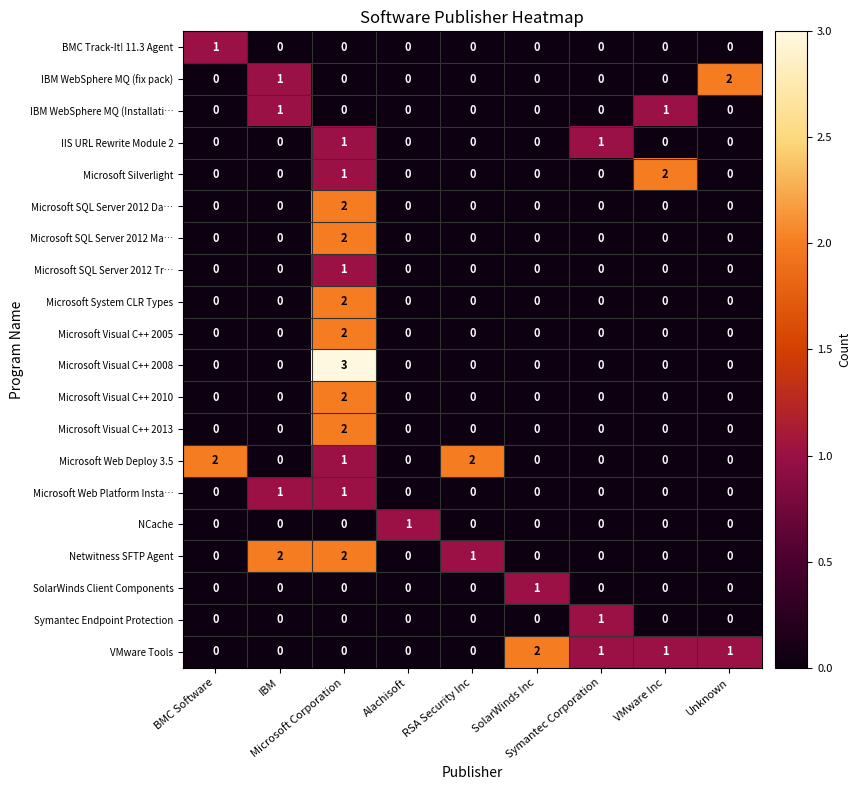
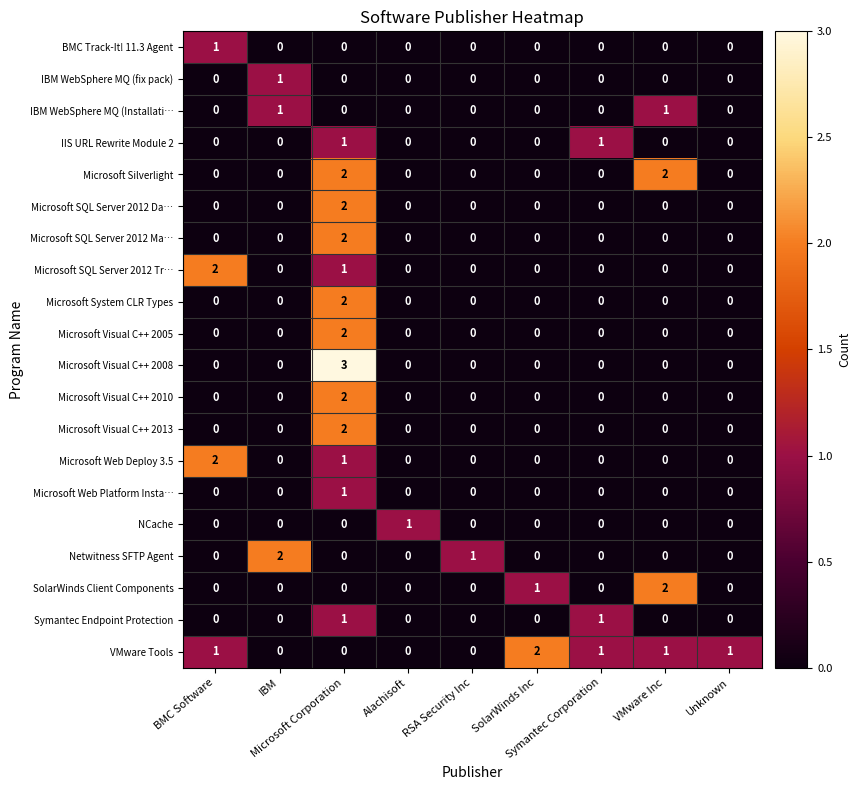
  {
    "BMC Track-It! 11.3 Agent": {
      "BMC Software": 1,
      "IBM": 0,
      "Microsoft Corporation": 0,
      "Alachisoft": 0,
      "RSA Security Inc": 0,
      "SolarWinds Inc": 0,
      "Symantec Corporation": 0,
      "VMware Inc": 0,
      "Unknown": 0
    },
    "IBM WebSphere MQ (fix pack)": {
      "BMC Software": 0,
      "IBM": 1,
      "Microsoft Corporation": 0,
      "Alachisoft": 0,
      "RSA Security Inc": 0,
      "SolarWinds Inc": 0,
      "Symantec Corporation": 0,
      "VMware Inc": 0,
-     "Unknown": 2
+     "Unknown": 0
    },
    "IBM WebSphere MQ (Installati…": {
      "BMC Software": 0,
      "IBM": 1,
      "Microsoft Corporation": 0,
      "Alachisoft": 0,
      "RSA Security Inc": 0,
      "SolarWinds Inc": 0,
      "Symantec Corporation": 0,
      "VMware Inc": 1,
      "Unknown": 0
    },
    "IIS URL Rewrite Module 2": {
      "BMC Software": 0,
      "IBM": 0,
      "Microsoft Corporation": 1,
      "Alachisoft": 0,
      "RSA Security Inc": 0,
      "SolarWinds Inc": 0,
      "Symantec Corporation": 1,
      "VMware Inc": 0,
      "Unknown": 0
    },
    "Microsoft Silverlight": {
      "BMC Software": 0,
      "IBM": 0,
-     "Microsoft Corporation": 1,
+     "Microsoft Corporation": 2,
      "Alachisoft": 0,
      "RSA Security Inc": 0,
      "SolarWinds Inc": 0,
      "Symantec Corporation": 0,
      "VMware Inc": 2,
      "Unknown": 0
    },
    "Microsoft SQL Server 2012 Da…": {
      "BMC Software": 0,
      "IBM": 0,
      "Microsoft Corporation": 2,
      "Alachisoft": 0,
      "RSA Security Inc": 0,
      "SolarWinds Inc": 0,
      "Symantec Corporation": 0,
      "VMware Inc": 0,
      "Unknown": 0
    },
    "Microsoft SQL Server 2012 Ma…": {
      "BMC Software": 0,
      "IBM": 0,
      "Microsoft Corporation": 2,
      "Alachisoft": 0,
      "RSA Security Inc": 0,
      "SolarWinds Inc": 0,
      "Symantec Corporation": 0,
      "VMware Inc": 0,
      "Unknown": 0
    },
    "Microsoft SQL Server 2012 Tr…": {
-     "BMC Software": 0,
+     "BMC Software": 2,
      "IBM": 0,
      "Microsoft Corporation": 1,
      "Alachisoft": 0,
      "RSA Security Inc": 0,
      "SolarWinds Inc": 0,
      "Symantec Corporation": 0,
      "VMware Inc": 0,
      "Unknown": 0
    },
    "Microsoft System CLR Types": {
      "BMC Software": 0,
      "IBM": 0,
      "Microsoft Corporation": 2,
      "Alachisoft": 0,
      "RSA Security Inc": 0,
      "SolarWinds Inc": 0,
      "Symantec Corporation": 0,
      "VMware Inc": 0,
      "Unknown": 0
    },
    "Microsoft Visual C++ 2005": {
      "BMC Software": 0,
      "IBM": 0,
      "Microsoft Corporation": 2,
      "Alachisoft": 0,
      "RSA Security Inc": 0,
      "SolarWinds Inc": 0,
      "Symantec Corporation": 0,
      "VMware Inc": 0,
      "Unknown": 0
    },
    "Microsoft Visual C++ 2008": {
      "BMC Software": 0,
      "IBM": 0,
      "Microsoft Corporation": 3,
      "Alachisoft": 0,
      "RSA Security Inc": 0,
      "SolarWinds Inc": 0,
      "Symantec Corporation": 0,
      "VMware Inc": 0,
      "Unknown": 0
    },
    "Microsoft Visual C++ 2010": {
      "BMC Software": 0,
      "IBM": 0,
      "Microsoft Corporation": 2,
      "Alachisoft": 0,
      "RSA Security Inc": 0,
      "SolarWinds Inc": 0,
      "Symantec Corporation": 0,
      "VMware Inc": 0,
      "Unknown": 0
    },
    "Microsoft Visual C++ 2013": {
      "BMC Software": 0,
      "IBM": 0,
      "Microsoft Corporation": 2,
      "Alachisoft": 0,
      "RSA Security Inc": 0,
      "SolarWinds Inc": 0,
      "Symantec Corporation": 0,
      "VMware Inc": 0,
      "Unknown": 0
    },
    "Microsoft Web Deploy 3.5": {
      "BMC Software": 2,
      "IBM": 0,
      "Microsoft Corporation": 1,
      "Alachisoft": 0,
-     "RSA Security Inc": 2,
+     "RSA Security Inc": 0,
      "SolarWinds Inc": 0,
      "Symantec Corporation": 0,
      "VMware Inc": 0,
      "Unknown": 0
    },
    "Microsoft Web Platform Insta…": {
      "BMC Software": 0,
-     "IBM": 1,
+     "IBM": 0,
      "Microsoft Corporation": 1,
      "Alachisoft": 0,
      "RSA Security Inc": 0,
      "SolarWinds Inc": 0,
      "Symantec Corporation": 0,
      "VMware Inc": 0,
      "Unknown": 0
    },
    "NCache": {
      "BMC Software": 0,
      "IBM": 0,
      "Microsoft Corporation": 0,
      "Alachisoft": 1,
      "RSA Security Inc": 0,
      "SolarWinds Inc": 0,
      "Symantec Corporation": 0,
      "VMware Inc": 0,
      "Unknown": 0
    },
    "Netwitness SFTP Agent": {
      "BMC Software": 0,
      "IBM": 2,
-     "Microsoft Corporation": 2,
+     "Microsoft Corporation": 0,
      "Alachisoft": 0,
      "RSA Security Inc": 1,
      "SolarWinds Inc": 0,
      "Symantec Corporation": 0,
      "VMware Inc": 0,
      "Unknown": 0
    },
    "SolarWinds Client Components": {
      "BMC Software": 0,
      "IBM": 0,
      "Microsoft Corporation": 0,
      "Alachisoft": 0,
      "RSA Security Inc": 0,
      "SolarWinds Inc": 1,
      "Symantec Corporation": 0,
-     "VMware Inc": 0,
+     "VMware Inc": 2,
      "Unknown": 0
    },
    "Symantec Endpoint Protection": {
      "BMC Software": 0,
      "IBM": 0,
-     "Microsoft Corporation": 0,
+     "Microsoft Corporation": 1,
      "Alachisoft": 0,
      "RSA Security Inc": 0,
      "SolarWinds Inc": 0,
      "Symantec Corporation": 1,
      "VMware Inc": 0,
      "Unknown": 0
    },
    "VMware Tools": {
-     "BMC Software": 0,
+     "BMC Software": 1,
      "IBM": 0,
      "Microsoft Corporation": 0,
      "Alachisoft": 0,
      "RSA Security Inc": 0,
      "SolarWinds Inc": 2,
      "Symantec Corporation": 1,
      "VMware Inc": 1,
      "Unknown": 1
    }
  }
